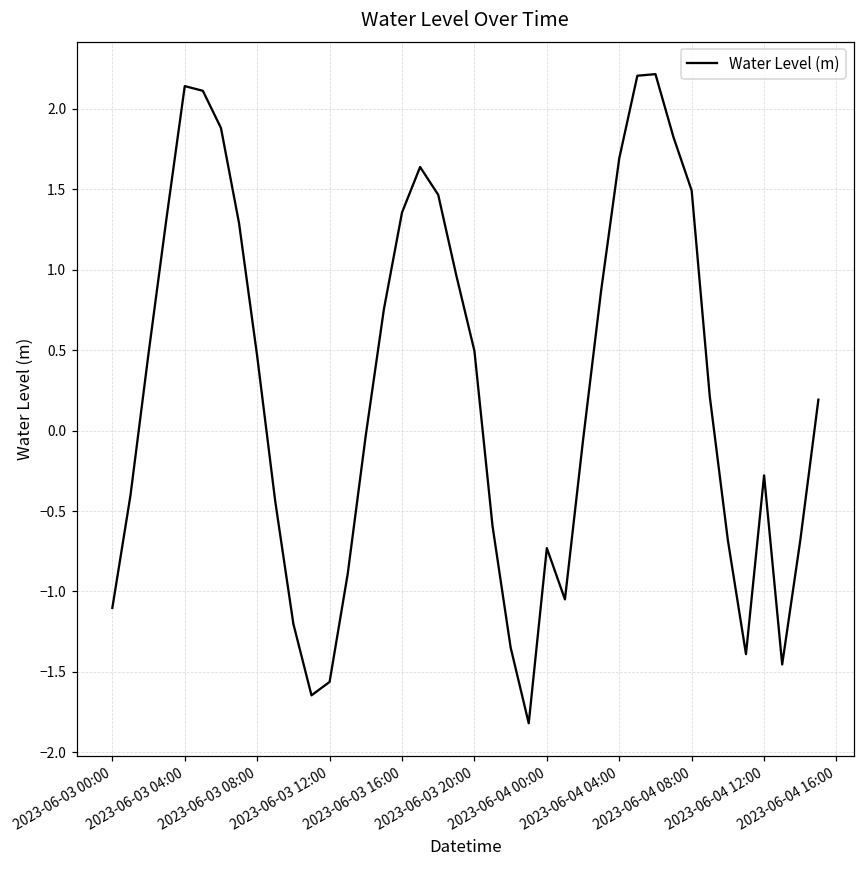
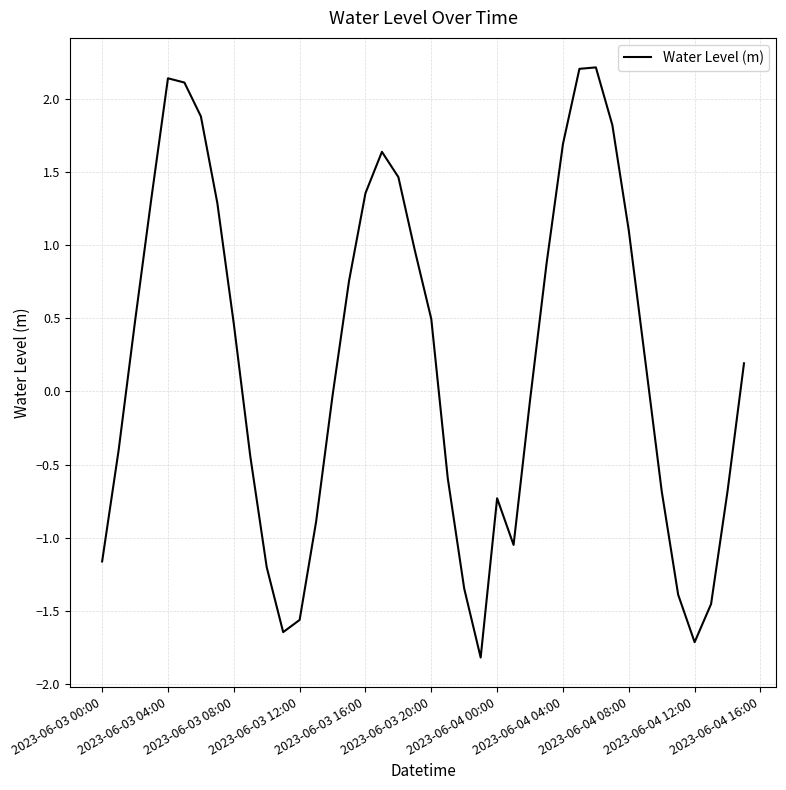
  {
-   "2023-06-03 00:00": -1.10,
+   "2023-06-03 00:00": -1.16,
    "2023-06-03 04:00": 2.14,
    "2023-06-03 08:00": 0.46,
    "2023-06-03 12:00": -1.56,
    "2023-06-03 16:00": 1.36,
    "2023-06-03 20:00": 0.49,
    "2023-06-04 00:00": -0.73,
    "2023-06-04 04:00": 1.69,
-   "2023-06-04 08:00": 1.49,
-   "2023-06-04 12:00": -0.28
+   "2023-06-04 08:00": 1.10,
+   "2023-06-04 12:00": -1.71
  }
